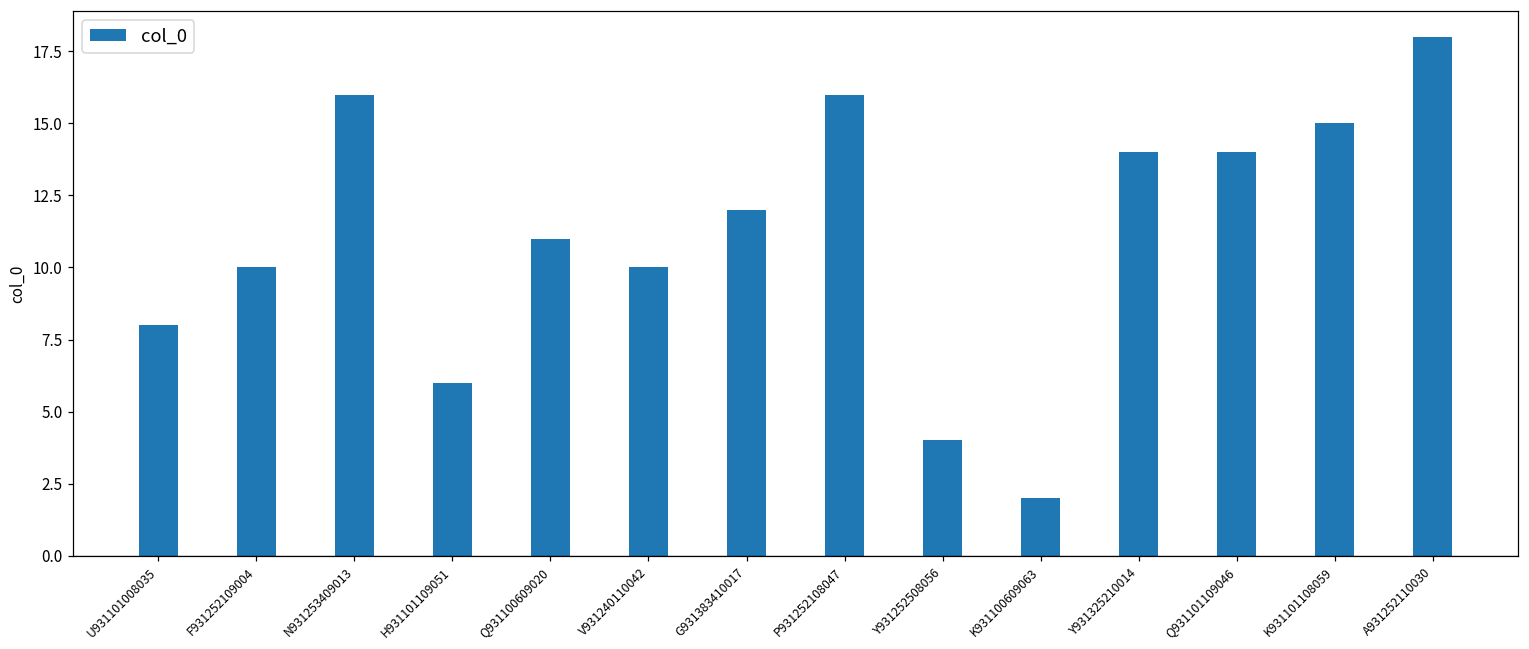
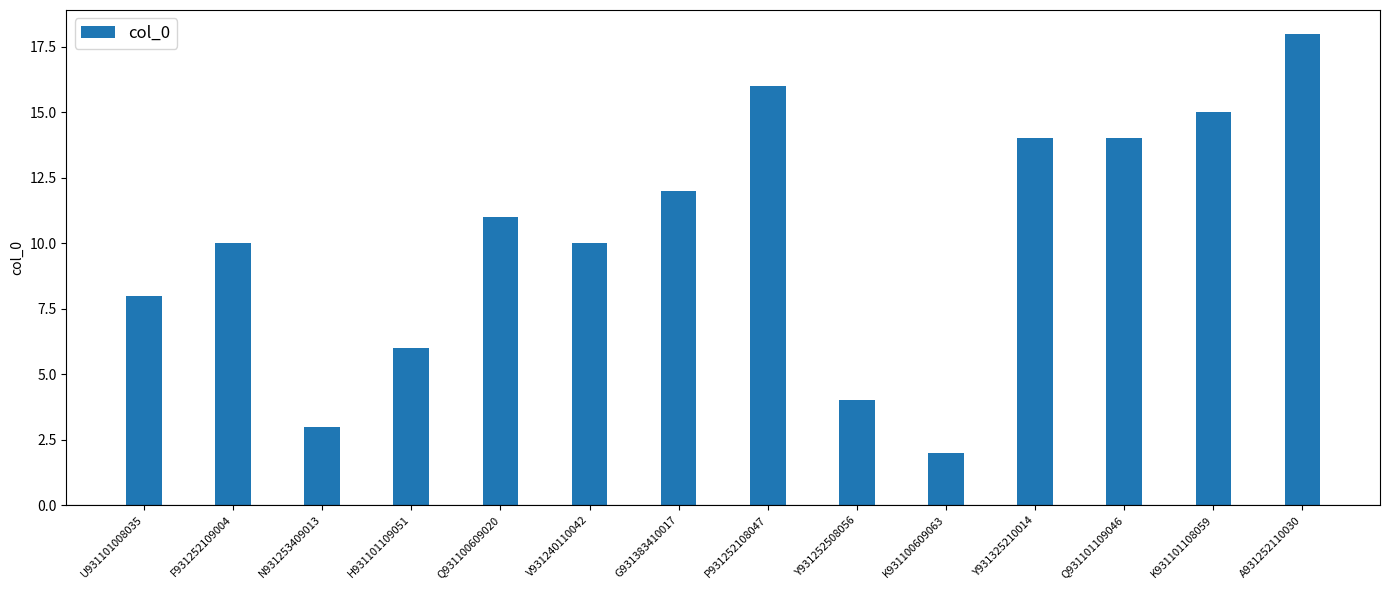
  {
    "U931101008035": 8,
    "F931252109004": 10,
-   "N931253409013": 16,
+   "N931253409013": 3,
    "H931101109051": 6,
    "Q931100609020": 11,
    "V931240110042": 10,
    "G931383410017": 12,
    "P931252108047": 16,
    "Y931252508056": 4,
    "K931100609063": 2,
    "Y931325210014": 14,
    "Q931101109046": 14,
    "K931101108059": 15,
    "A931252110030": 18
  }
